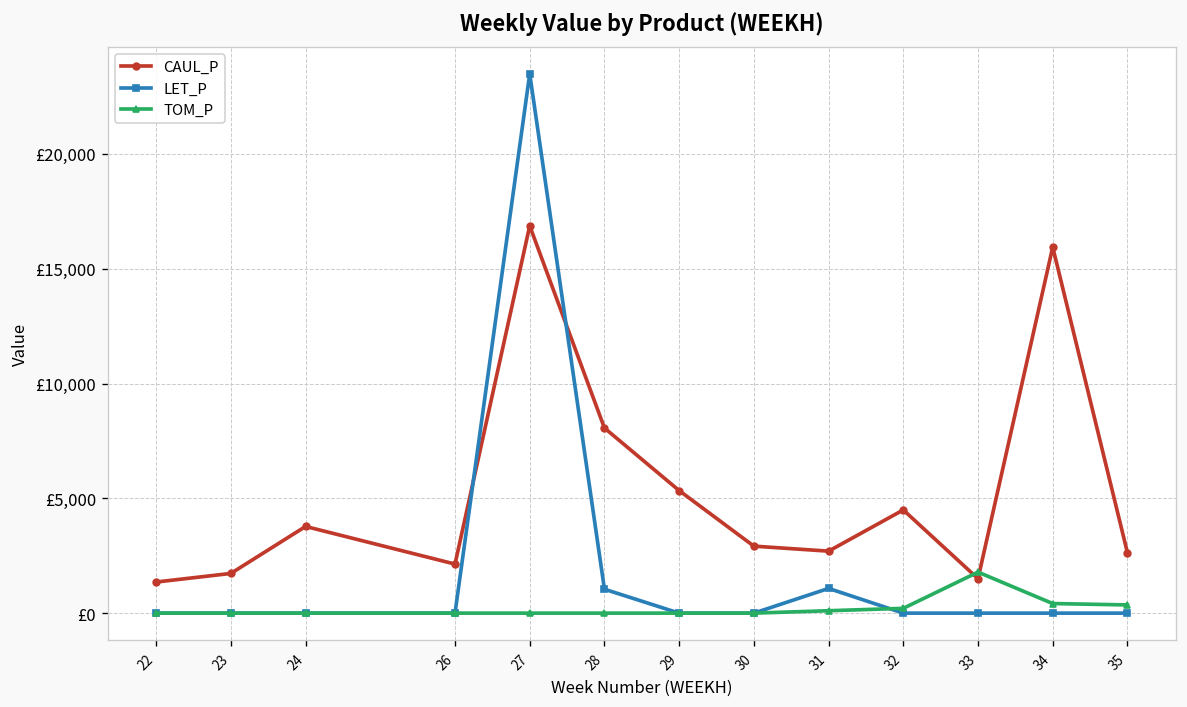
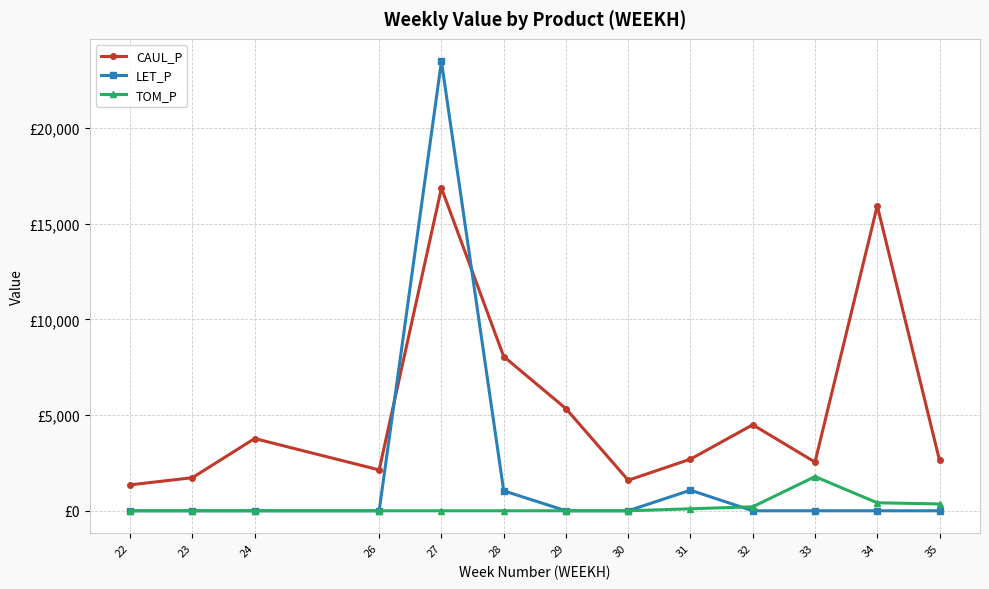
  {
    "CAUL_P": {
      "22": "£1,400",
      "23": "£1,700",
      "24": "£3,800",
      "26": "£2,100",
      "27": "£16,900",
      "28": "£8,100",
      "29": "£5,300",
-     "30": "£2,900",
+     "30": "£1,600",
      "31": "£2,700",
      "32": "£4,500",
-     "33": "£1,500",
+     "33": "£2,500",
      "34": "£15,900",
      "35": "£2,600"
    },
    "LET_P": {
      "27": "£23,500",
      "28": "£1,000",
      "31": "£1,100",
      "32": "£0",
      "33": "£0",
      "34": "£0",
      "35": "£0"
    },
    "TOM_P": {
      "27": "£0",
      "28": "£0",
      "31": "£100",
      "32": "£200",
      "33": "£1,800",
      "34": "£400",
      "35": "£400"
    }
  }
